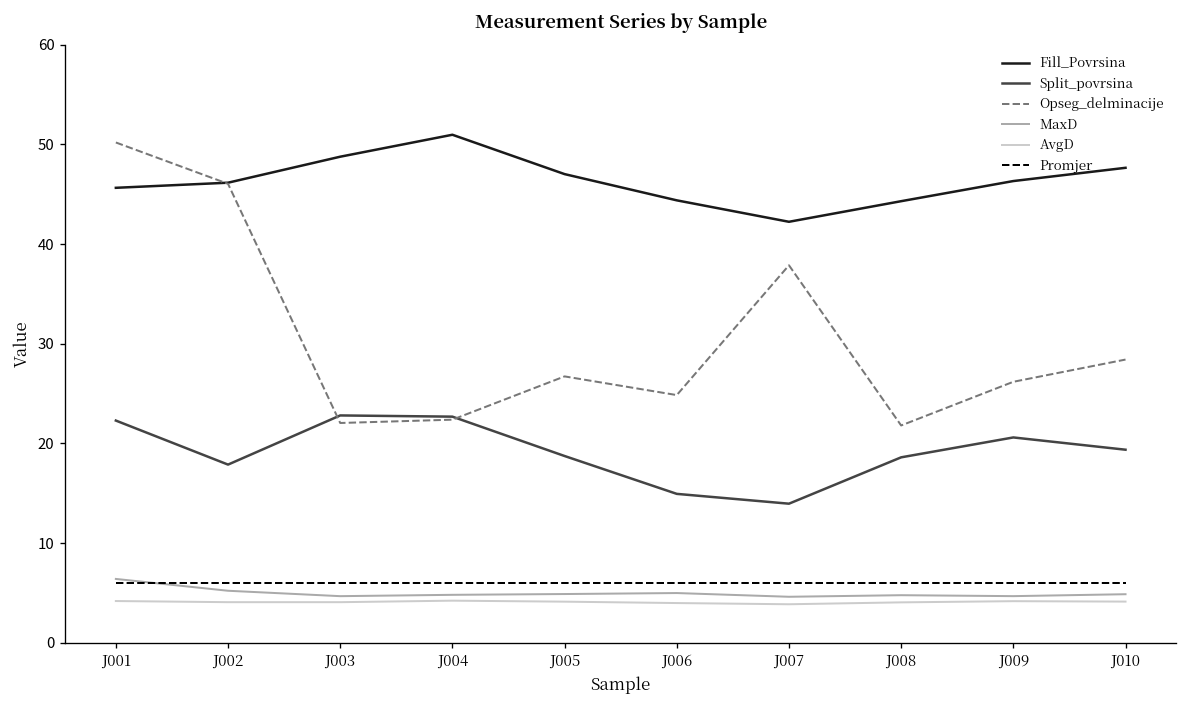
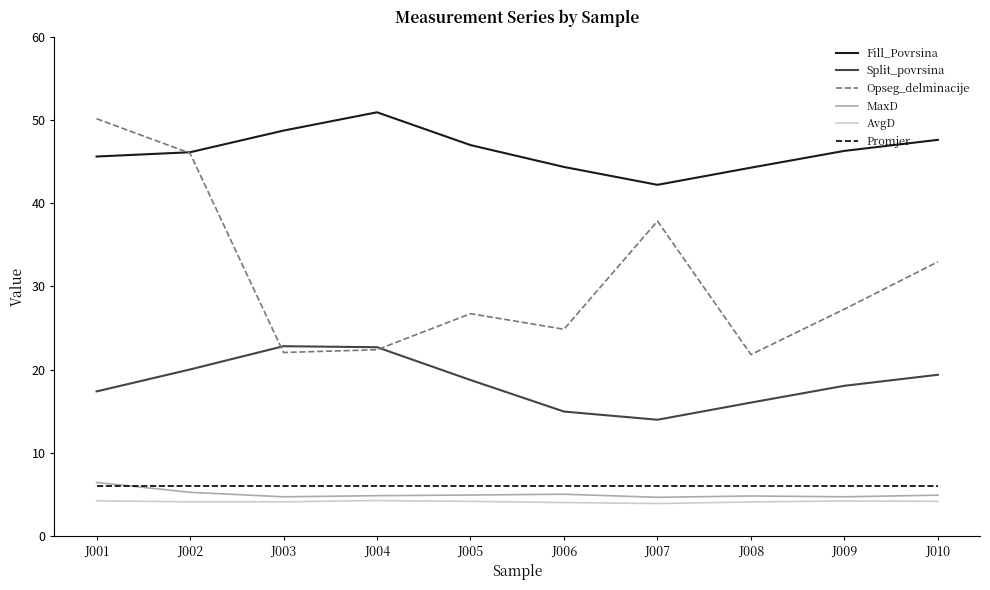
  {
    "Split_povrsina": {
-     "J001": 22,
-     "J002": 18,
+     "J001": 17,
+     "J002": 20,
      "J003": 23,
      "J005": 19,
      "J006": 15,
      "J007": 14,
-     "J008": 19,
-     "J009": 21,
+     "J008": 16,
+     "J009": 18,
      "J010": 19
    },
    "Opseg_delminacije": {
      "J001": 50,
      "J003": 22,
      "J005": 27,
      "J006": 25,
      "J007": 38,
      "J008": 22,
-     "J009": 26,
-     "J010": 28
+     "J009": 27,
+     "J010": 33
    }
  }
